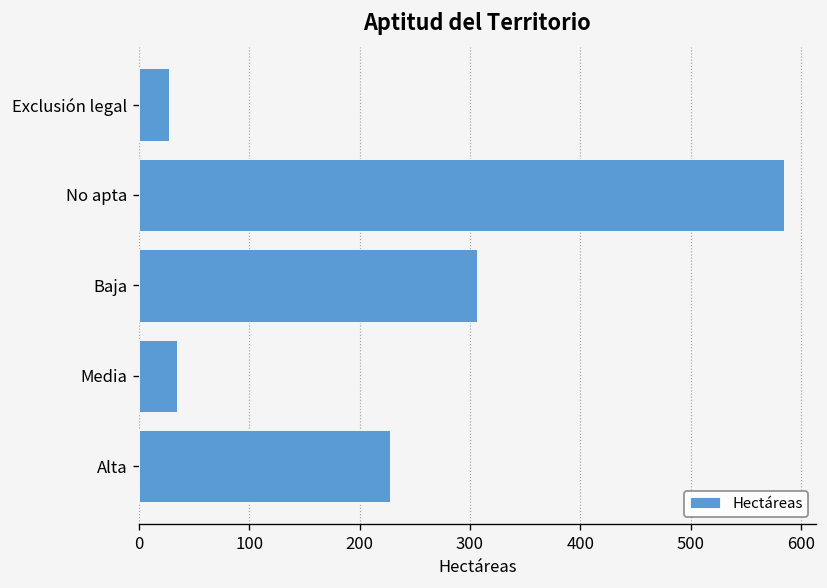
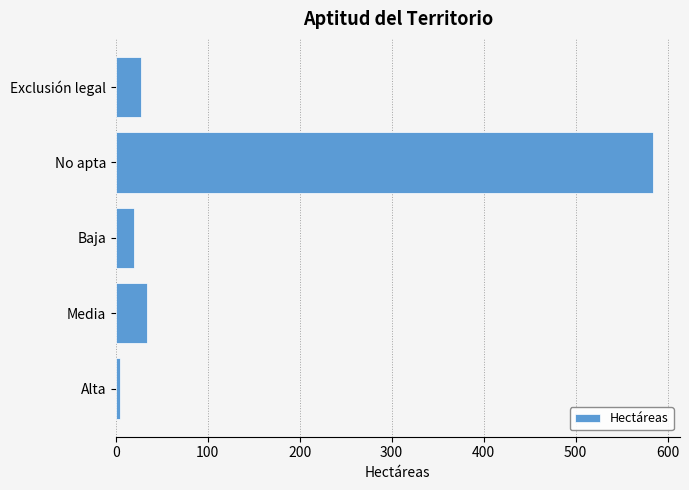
  {
    "Exclusión legal": 30,
    "No apta": 580,
-   "Baja": 310,
+   "Baja": 20,
    "Media": 30,
-   "Alta": 230
+   "Alta": 0
  }
